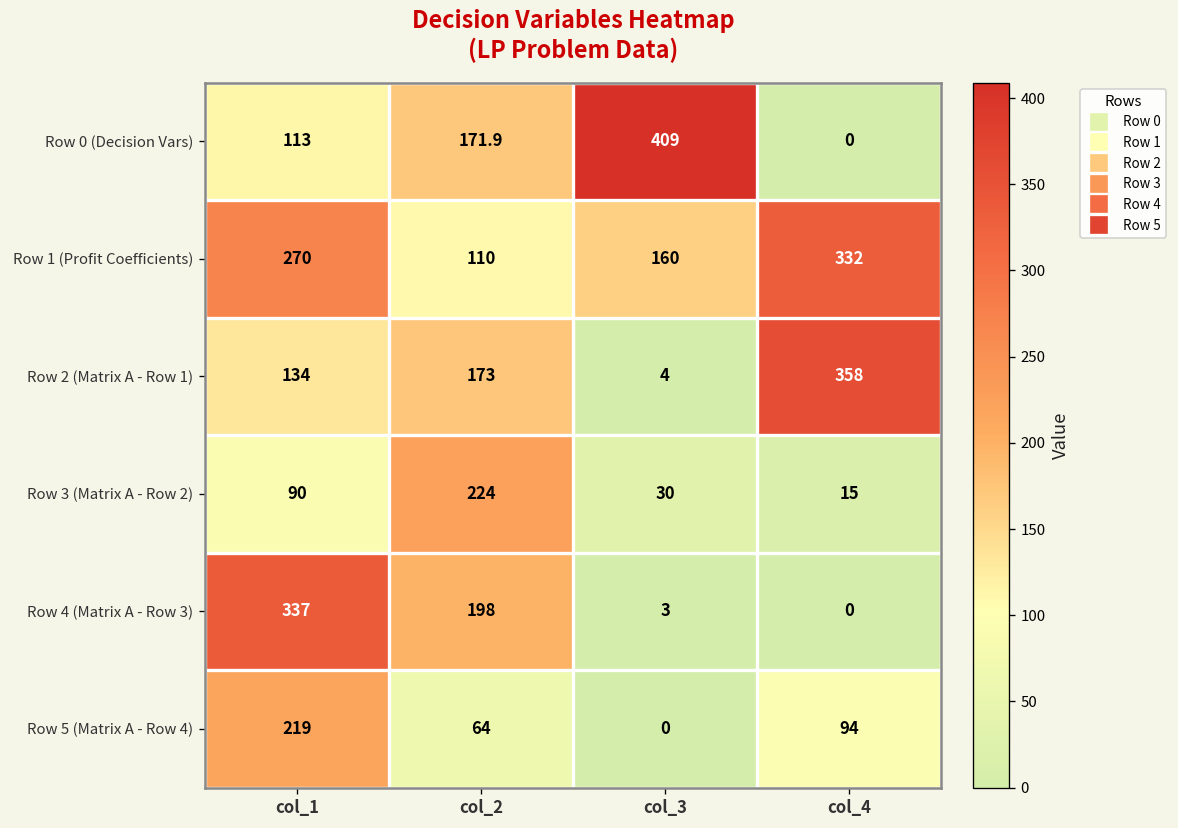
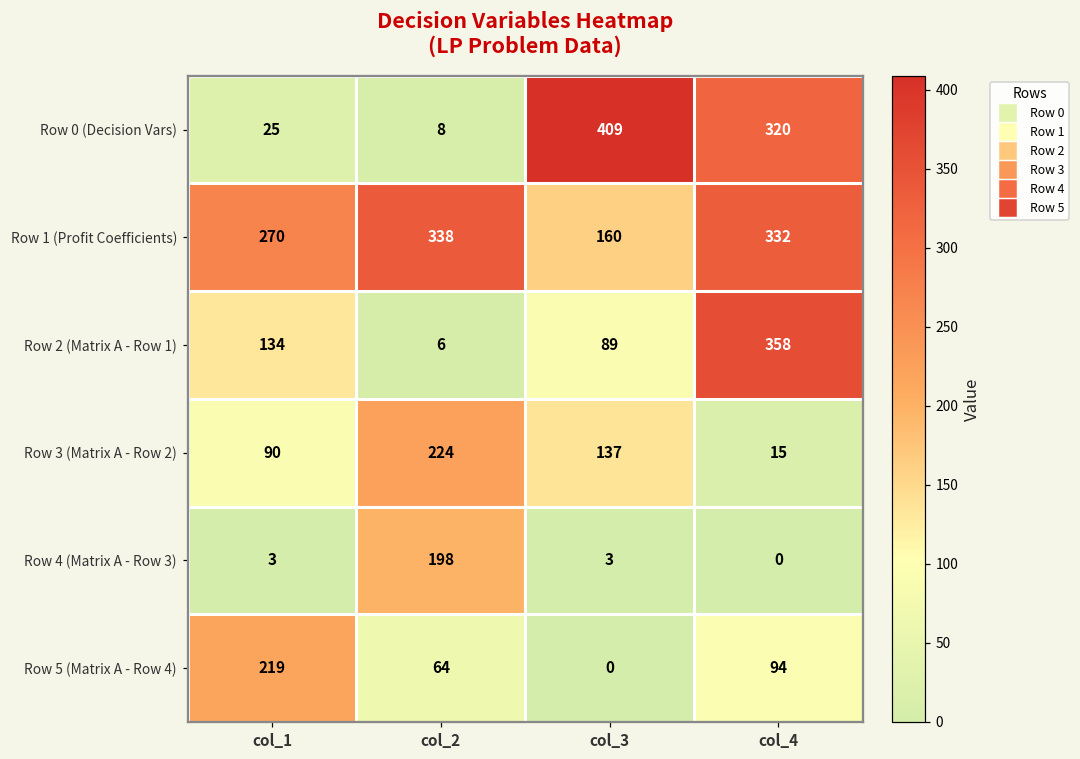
  {
    "Row 0 (Decision Vars)": {
-     "col_1": 113,
-     "col_2": 171.9,
+     "col_1": 25,
+     "col_2": 8,
      "col_3": 409,
-     "col_4": 0
+     "col_4": 320
    },
    "Row 1 (Profit Coefficients)": {
      "col_1": 270,
-     "col_2": 110,
+     "col_2": 338,
      "col_3": 160,
      "col_4": 332
    },
    "Row 2 (Matrix A - Row 1)": {
      "col_1": 134,
-     "col_2": 173,
-     "col_3": 4,
+     "col_2": 6,
+     "col_3": 89,
      "col_4": 358
    },
    "Row 3 (Matrix A - Row 2)": {
      "col_1": 90,
      "col_2": 224,
-     "col_3": 30,
+     "col_3": 137,
      "col_4": 15
    },
    "Row 4 (Matrix A - Row 3)": {
-     "col_1": 337,
+     "col_1": 3,
      "col_2": 198,
      "col_3": 3,
      "col_4": 0
    },
    "Row 5 (Matrix A - Row 4)": {
      "col_1": 219,
      "col_2": 64,
      "col_3": 0,
      "col_4": 94
    }
  }
